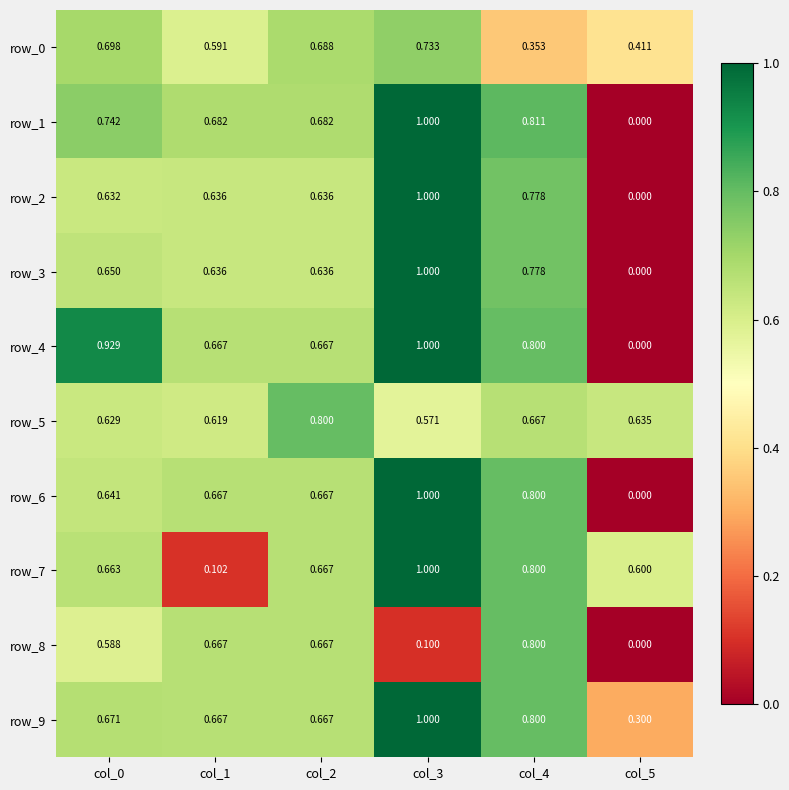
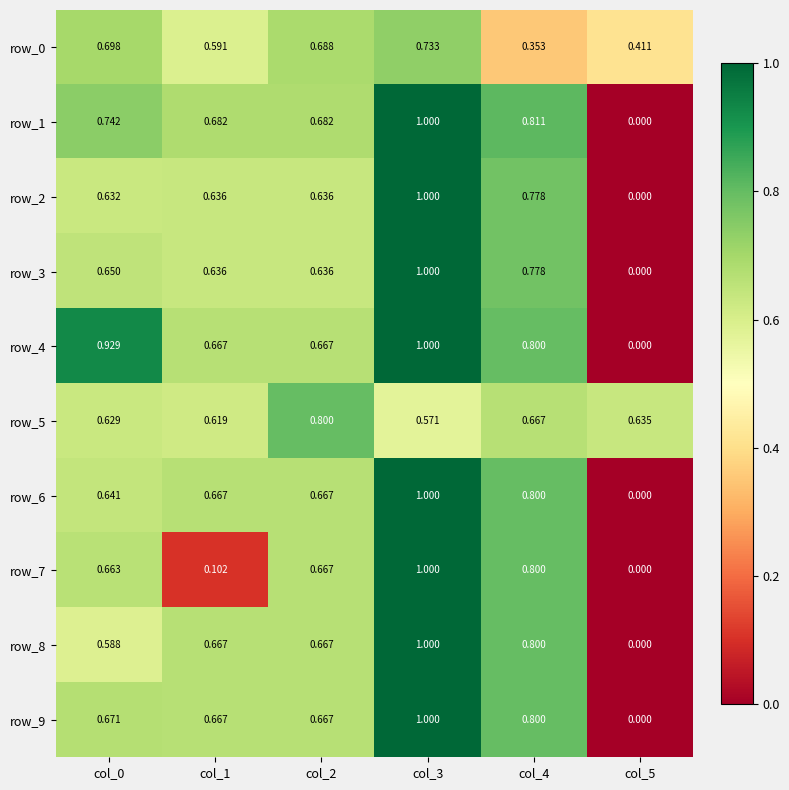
  {
    "row_0": {
      "col_0": 0.698,
      "col_1": 0.591,
      "col_2": 0.688,
      "col_3": 0.733,
      "col_4": 0.353,
      "col_5": 0.411
    },
    "row_1": {
      "col_0": 0.742,
      "col_1": 0.682,
      "col_2": 0.682,
      "col_3": 1.000,
      "col_4": 0.811,
      "col_5": 0.000
    },
    "row_2": {
      "col_0": 0.632,
      "col_1": 0.636,
      "col_2": 0.636,
      "col_3": 1.000,
      "col_4": 0.778,
      "col_5": 0.000
    },
    "row_3": {
      "col_0": 0.650,
      "col_1": 0.636,
      "col_2": 0.636,
      "col_3": 1.000,
      "col_4": 0.778,
      "col_5": 0.000
    },
    "row_4": {
      "col_0": 0.929,
      "col_1": 0.667,
      "col_2": 0.667,
      "col_3": 1.000,
      "col_4": 0.800,
      "col_5": 0.000
    },
    "row_5": {
      "col_0": 0.629,
      "col_1": 0.619,
      "col_2": 0.800,
      "col_3": 0.571,
      "col_4": 0.667,
      "col_5": 0.635
    },
    "row_6": {
      "col_0": 0.641,
      "col_1": 0.667,
      "col_2": 0.667,
      "col_3": 1.000,
      "col_4": 0.800,
      "col_5": 0.000
    },
    "row_7": {
      "col_0": 0.663,
      "col_1": 0.102,
      "col_2": 0.667,
      "col_3": 1.000,
      "col_4": 0.800,
-     "col_5": 0.600
+     "col_5": 0.000
    },
    "row_8": {
      "col_0": 0.588,
      "col_1": 0.667,
      "col_2": 0.667,
-     "col_3": 0.100,
+     "col_3": 1.000,
      "col_4": 0.800,
      "col_5": 0.000
    },
    "row_9": {
      "col_0": 0.671,
      "col_1": 0.667,
      "col_2": 0.667,
      "col_3": 1.000,
      "col_4": 0.800,
-     "col_5": 0.300
+     "col_5": 0.000
    }
  }
